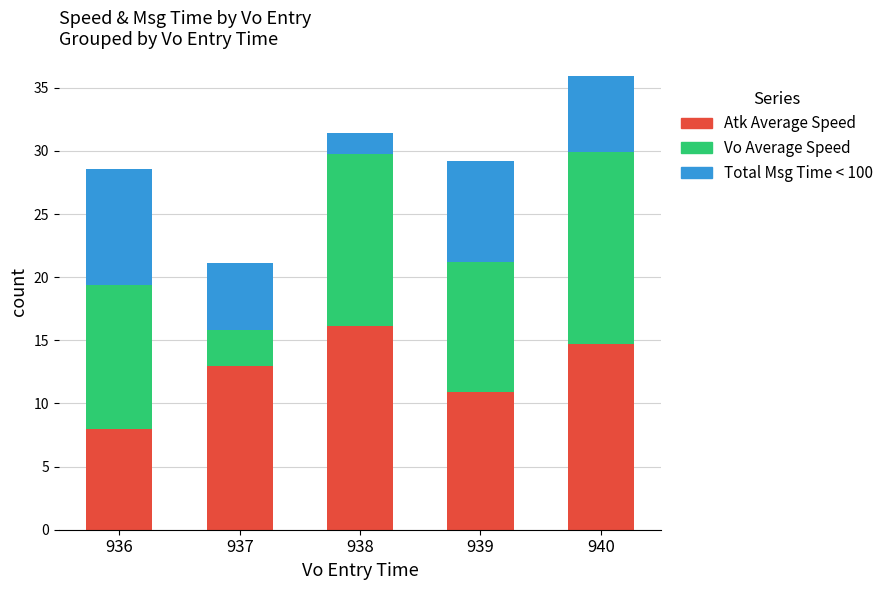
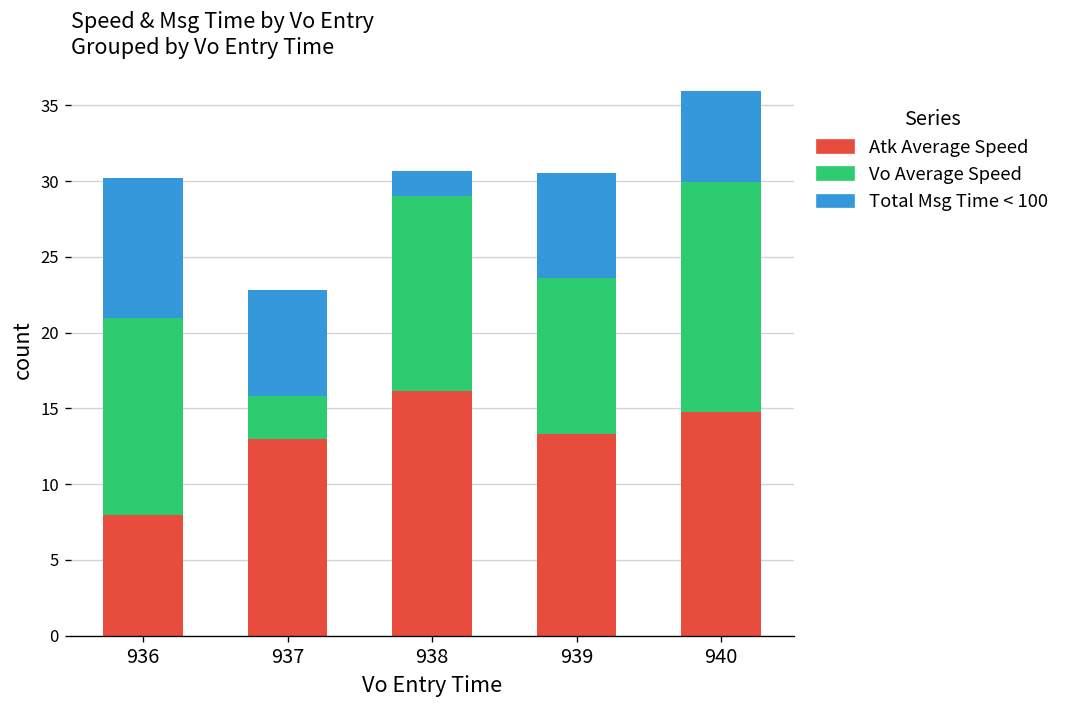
  {
    "Atk Average Speed": {
      "936": 8.0,
      "937": 13.0,
      "938": 16.1,
-     "939": 10.9,
+     "939": 13.3,
      "940": 14.7
    },
    "Vo Average Speed": {
-     "936": 11.4,
+     "936": 13.0,
      "937": 2.8,
-     "938": 13.7,
+     "938": 12.9,
      "939": 10.3,
      "940": 15.2
    },
    "Total Msg Time < 100": {
      "936": 9.2,
-     "937": 5.3,
+     "937": 7.0,
      "938": 1.6,
-     "939": 8.0,
+     "939": 7.0,
      "940": 6.0
    }
  }
